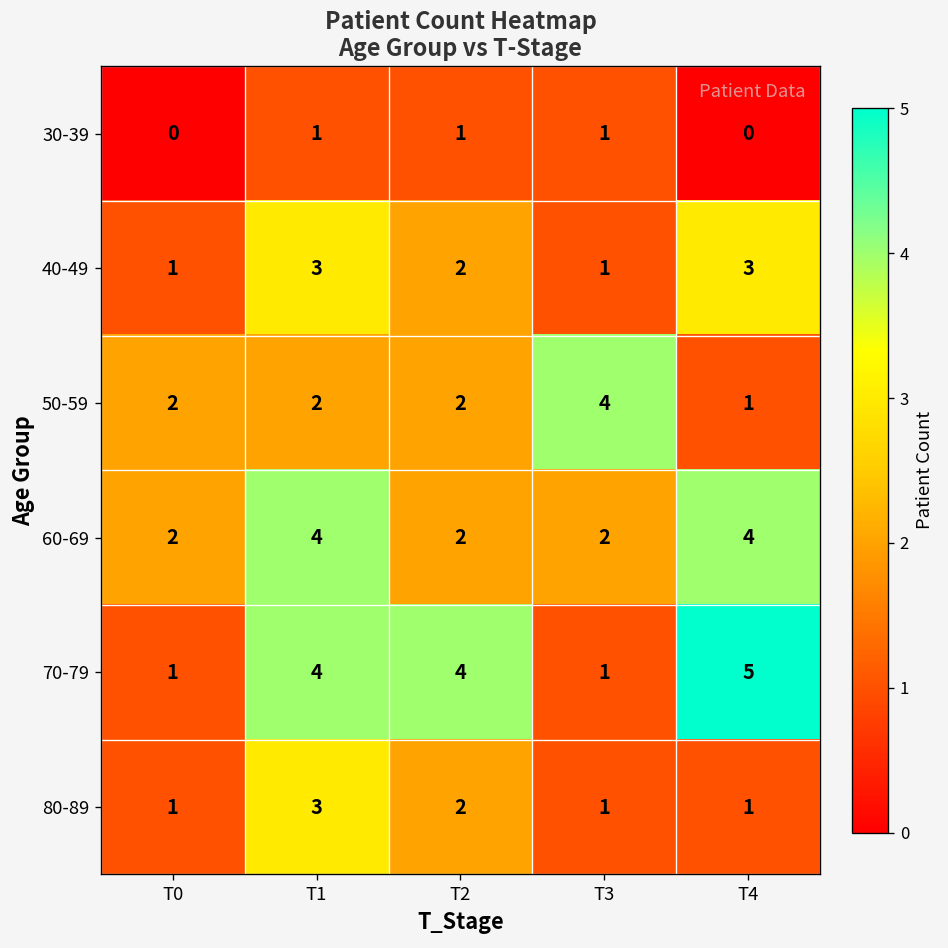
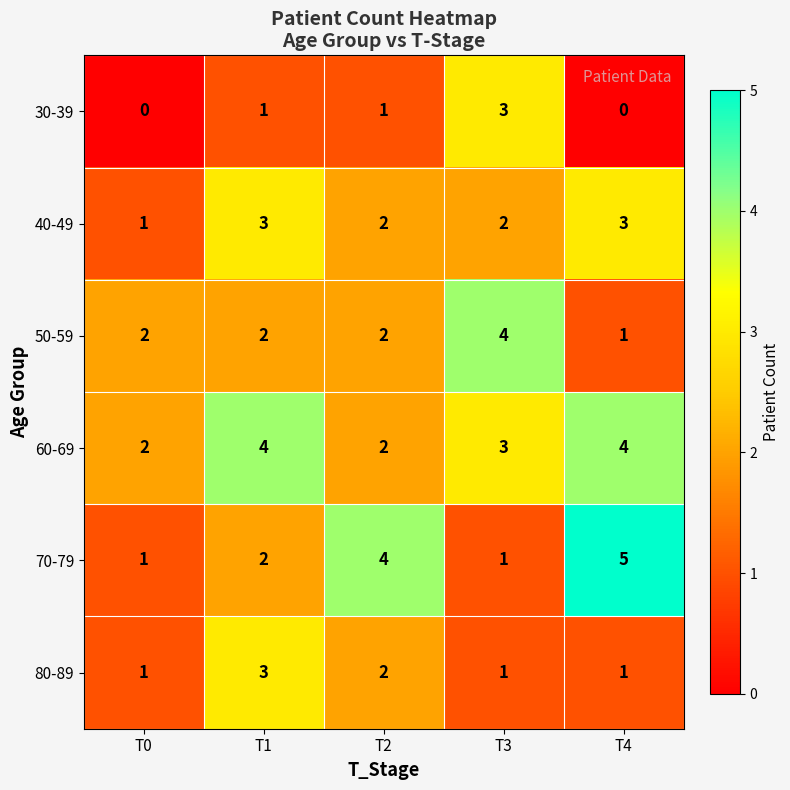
  {
    "30-39": {
      "T0": 0,
      "T1": 1,
      "T2": 1,
-     "T3": 1
+     "T3": 3
    },
    "40-49": {
      "T0": 1,
      "T1": 3,
      "T2": 2,
-     "T3": 1,
+     "T3": 2,
      "T4": 3
    },
    "50-59": {
      "T0": 2,
      "T1": 2,
      "T2": 2,
      "T3": 4,
      "T4": 1
    },
    "60-69": {
      "T0": 2,
      "T1": 4,
      "T2": 2,
-     "T3": 2,
+     "T3": 3,
      "T4": 4
    },
    "70-79": {
      "T0": 1,
-     "T1": 4,
+     "T1": 2,
      "T2": 4,
      "T3": 1,
      "T4": 5
    },
    "80-89": {
      "T0": 1,
      "T1": 3,
      "T2": 2,
      "T3": 1,
      "T4": 1
    }
  }
